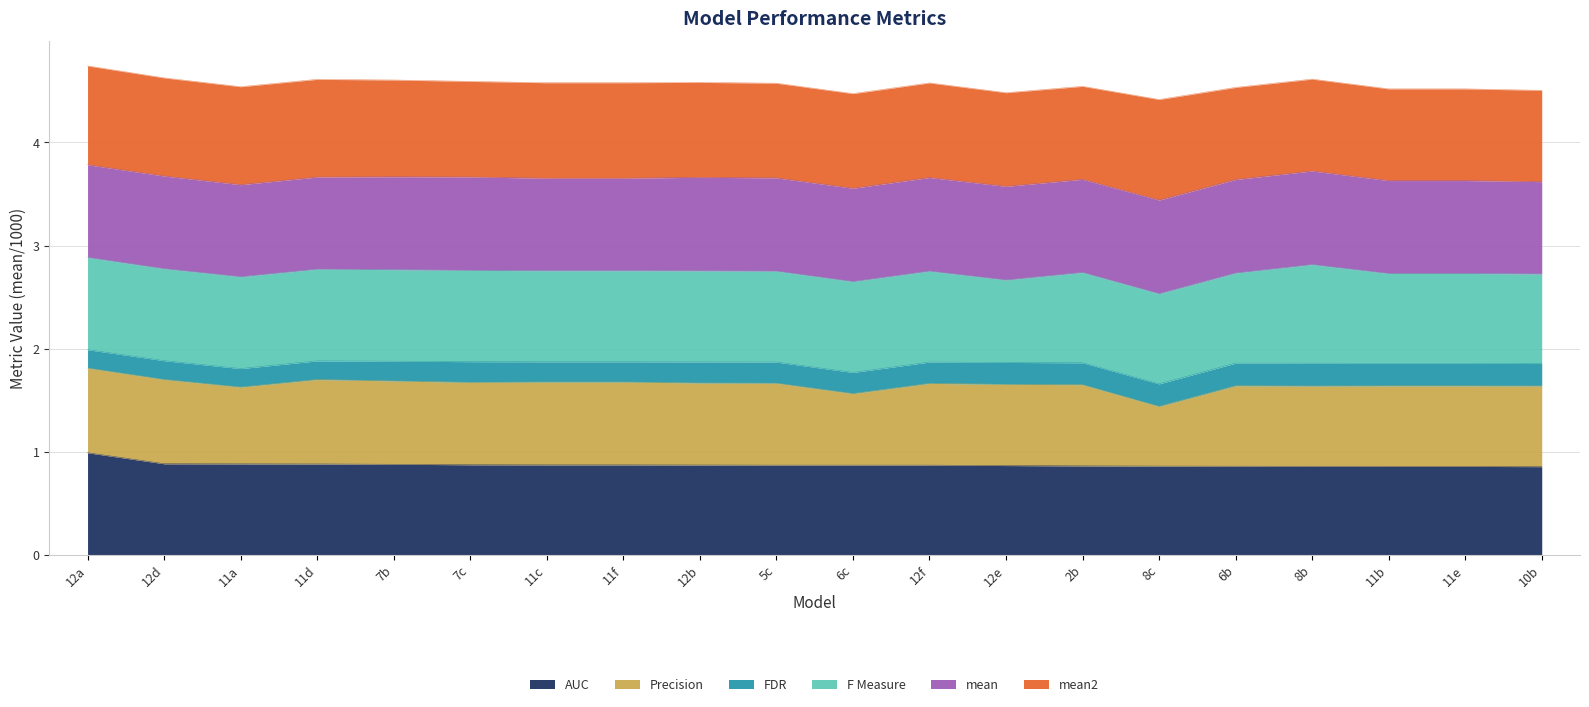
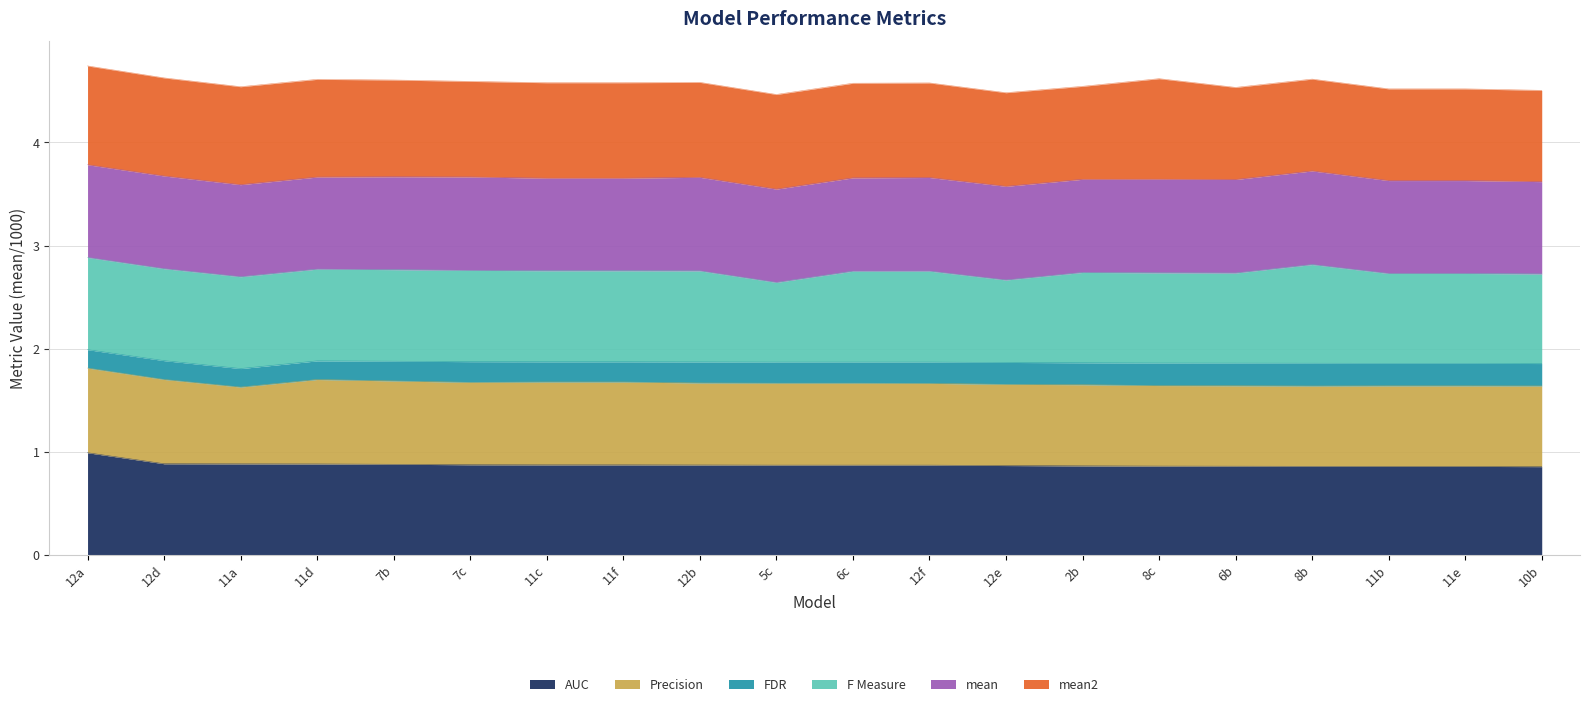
  {
    "AUC": {
      "12a": 0.99,
      "12d": 0.88,
      "11a": 0.88,
      "11d": 0.88,
      "7b": 0.88,
      "7c": 0.87,
      "11c": 0.87,
      "11f": 0.87,
      "12b": 0.87,
      "5c": 0.87,
      "6c": 0.87,
      "12f": 0.87,
      "12e": 0.87,
      "2b": 0.86,
      "8c": 0.86,
      "6b": 0.86,
      "8b": 0.86,
      "11b": 0.86,
      "11e": 0.86,
      "10b": 0.86
    },
    "Precision": {
      "12a": 0.82,
      "12d": 0.82,
      "11a": 0.74,
      "11d": 0.82,
      "7b": 0.81,
      "7c": 0.80,
      "11c": 0.80,
      "11f": 0.80,
      "12b": 0.80,
      "5c": 0.80,
-     "6c": 0.69,
+     "6c": 0.80,
      "12f": 0.79,
      "12e": 0.79,
      "2b": 0.79,
-     "8c": 0.58,
+     "8c": 0.78,
      "6b": 0.78,
      "8b": 0.78,
      "11b": 0.78,
      "11e": 0.78,
      "10b": 0.78
    },
    "FDR": {
      "12a": 0.18,
      "12d": 0.18,
      "11a": 0.18,
      "11d": 0.18,
      "7b": 0.19,
      "7c": 0.20,
      "11c": 0.20,
      "11f": 0.20,
      "12b": 0.20,
      "5c": 0.20,
      "6c": 0.20,
      "12f": 0.21,
      "12e": 0.21,
      "2b": 0.21,
      "8c": 0.22,
      "6b": 0.22,
      "8b": 0.22,
      "11b": 0.22,
      "11e": 0.22,
      "10b": 0.22
    },
    "F Measure": {
      "12a": 0.89,
      "12d": 0.89,
      "11a": 0.89,
      "11d": 0.89,
      "7b": 0.89,
      "7c": 0.89,
      "11c": 0.88,
      "11f": 0.88,
      "12b": 0.88,
-     "5c": 0.88,
+     "5c": 0.77,
      "6c": 0.88,
      "12f": 0.88,
      "12e": 0.80,
      "2b": 0.88,
      "8c": 0.87,
      "6b": 0.87,
      "8b": 0.96,
      "11b": 0.87,
      "11e": 0.87,
      "10b": 0.87
    },
    "mean": {
      "12a": 0.90,
      "12d": 0.90,
      "11a": 0.89,
      "11d": 0.89,
      "7b": 0.90,
      "7c": 0.91,
      "11c": 0.90,
      "11f": 0.90,
      "12b": 0.91,
      "5c": 0.91,
      "6c": 0.91,
      "12f": 0.91,
      "12e": 0.91,
      "2b": 0.90,
      "8c": 0.91,
      "6b": 0.91,
      "8b": 0.91,
      "11b": 0.90,
      "11e": 0.90,
      "10b": 0.90
    },
    "mean2": {
      "12a": 0.96,
      "12d": 0.95,
      "11a": 0.95,
      "11d": 0.95,
      "7b": 0.94,
      "7c": 0.93,
      "11c": 0.93,
      "11f": 0.93,
      "12b": 0.92,
      "5c": 0.92,
      "6c": 0.92,
      "12f": 0.92,
      "12e": 0.91,
      "2b": 0.90,
      "8c": 0.98,
      "6b": 0.89,
      "8b": 0.89,
      "11b": 0.89,
      "11e": 0.89,
      "10b": 0.89
    }
  }
